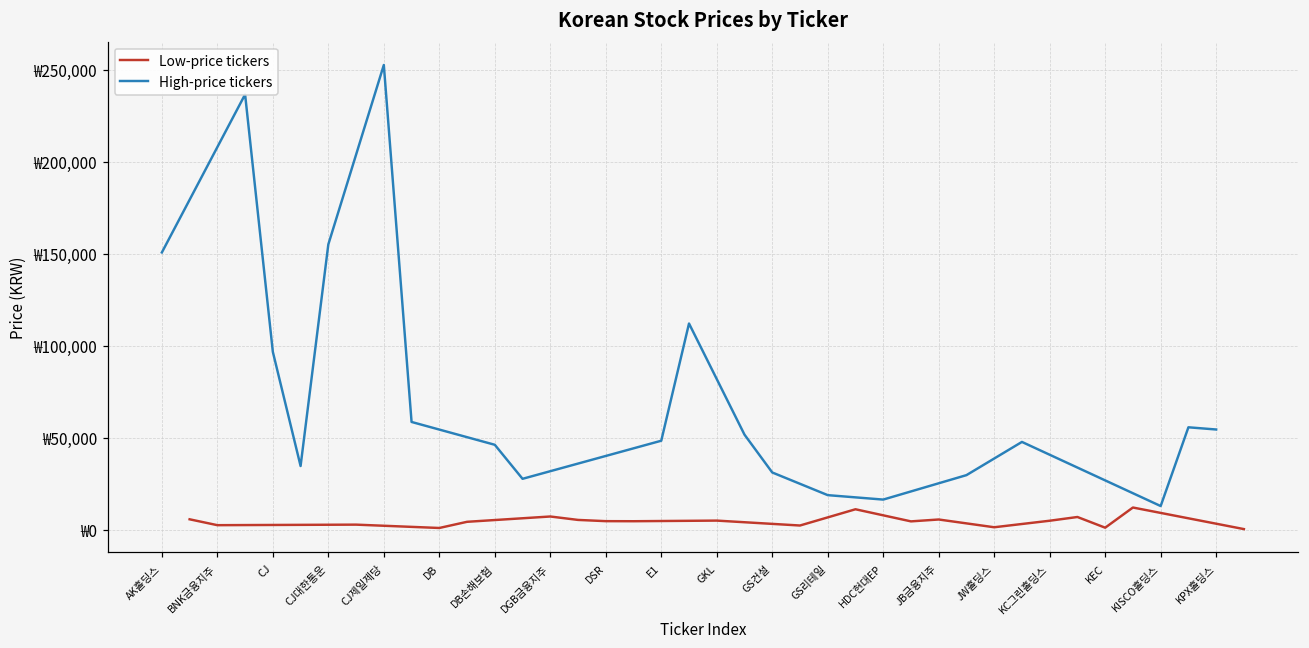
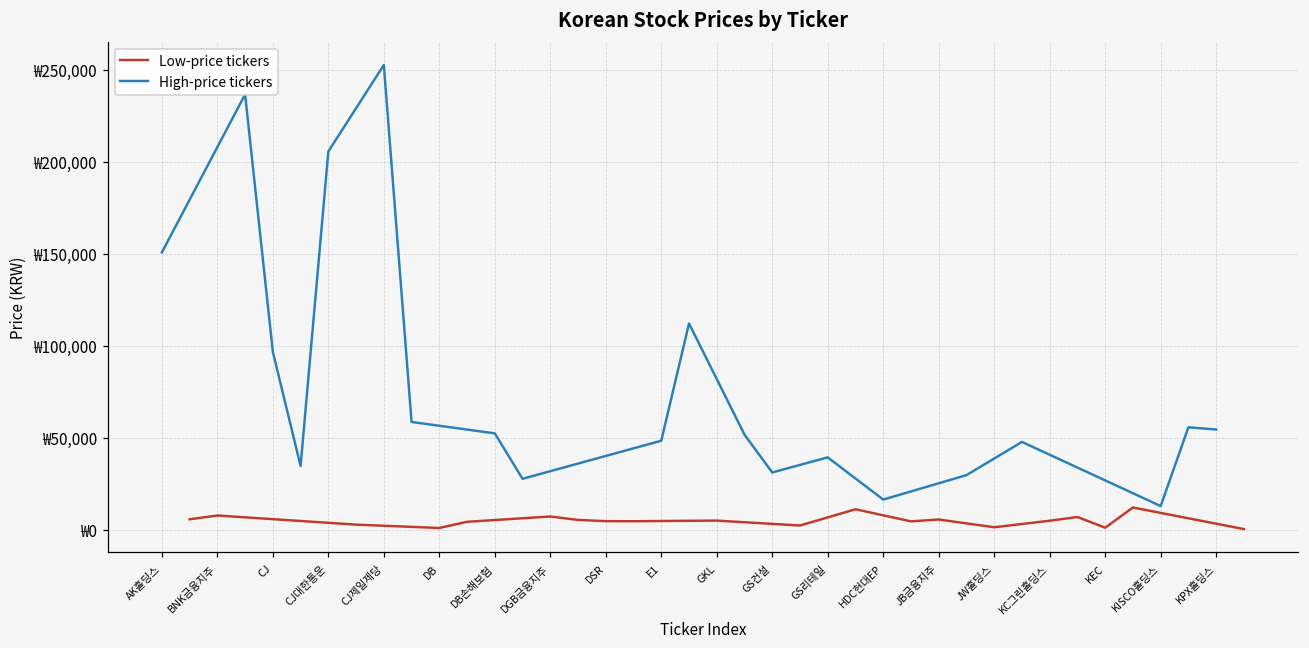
  {
    "Low-price tickers": {
-     "BNK금융지주": "₩2,000",
+     "BNK금융지주": "₩8,000",
      "DB": "₩1,000",
      "DGB금융지주": "₩7,000",
      "DSR": "₩5,000",
      "GKL": "₩5,000",
      "JB금융지주": "₩5,000",
      "JW홀딩스": "₩1,000",
      "KC그린홀딩스": "₩5,000",
      "KEC": "₩1,000"
    },
    "High-price tickers": {
      "AK홀딩스": "₩151,000",
      "CJ": "₩97,000",
-     "CJ대한통운": "₩155,000",
+     "CJ대한통운": "₩205,000",
      "CJ제일제당": "₩253,000",
-     "DB손해보험": "₩46,000",
+     "DB손해보험": "₩52,000",
      "E1": "₩48,000",
      "GS건설": "₩31,000",
-     "GS리테일": "₩19,000",
+     "GS리테일": "₩39,000",
      "HDC현대EP": "₩16,000",
      "KISCO홀딩스": "₩13,000",
      "KPX홀딩스": "₩54,000"
    }
  }
